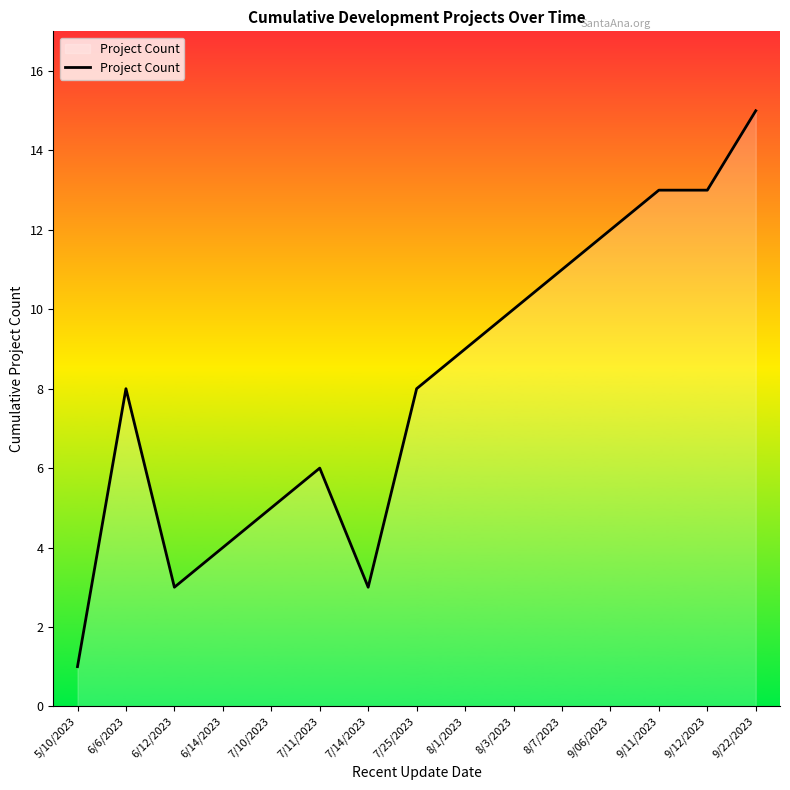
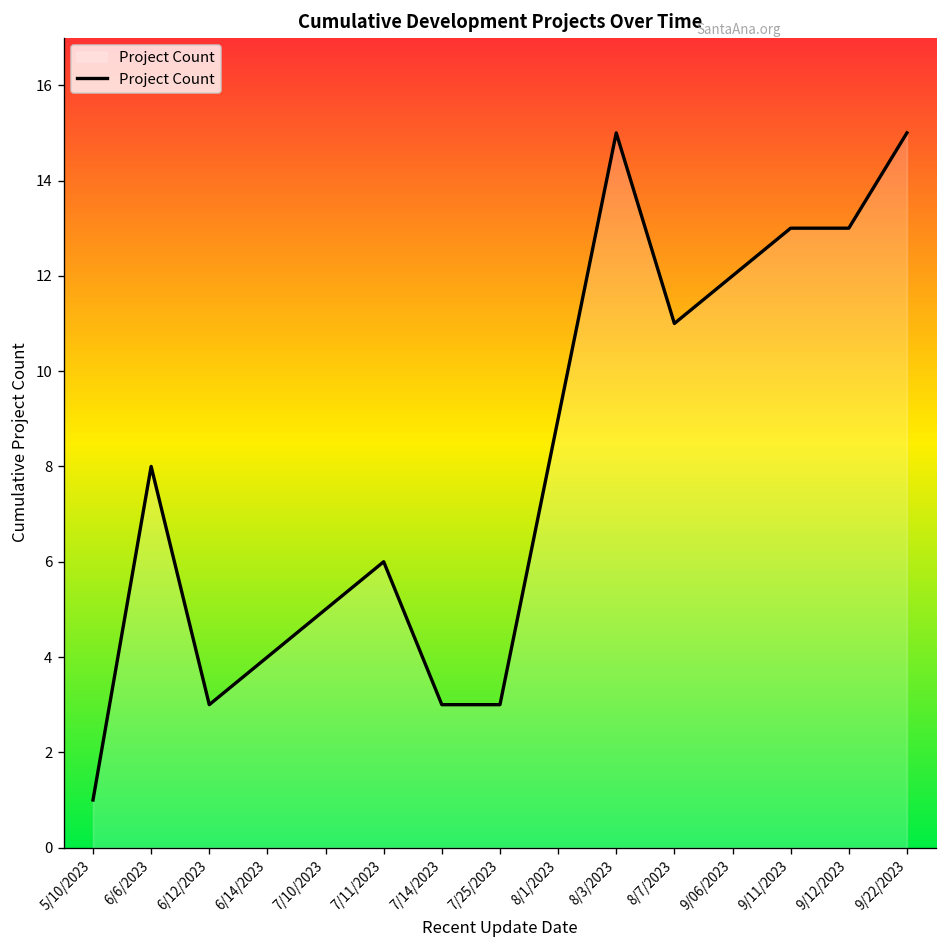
  {
    "5/10/2023": 1,
    "6/6/2023": 8,
    "6/12/2023": 3,
    "6/14/2023": 4,
    "7/10/2023": 5,
    "7/11/2023": 6,
    "7/14/2023": 3,
-   "7/25/2023": 8,
+   "7/25/2023": 3,
    "8/1/2023": 9,
-   "8/3/2023": 10,
+   "8/3/2023": 15,
    "8/7/2023": 11,
    "9/06/2023": 12,
    "9/11/2023": 13,
    "9/12/2023": 13,
    "9/22/2023": 15
  }
